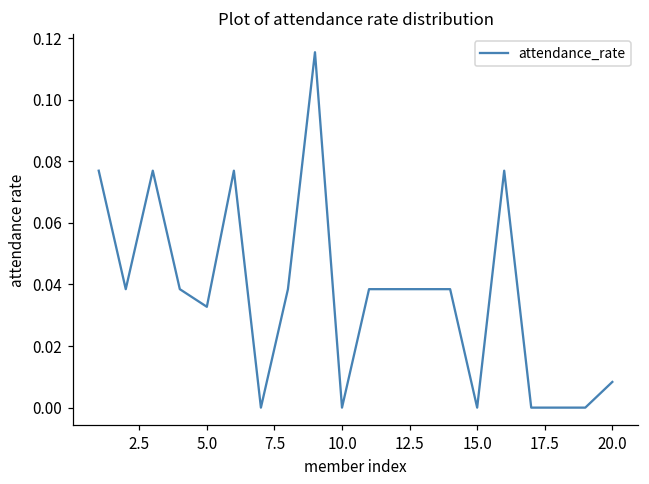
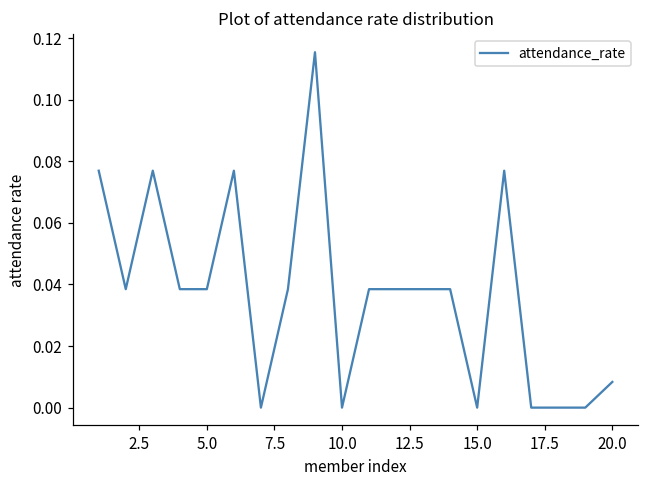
  {
-   "5.0": 0.033,
+   "5.0": 0.038,
    "10.0": 0.000,
    "15.0": 0.000,
    "20.0": 0.008
  }
